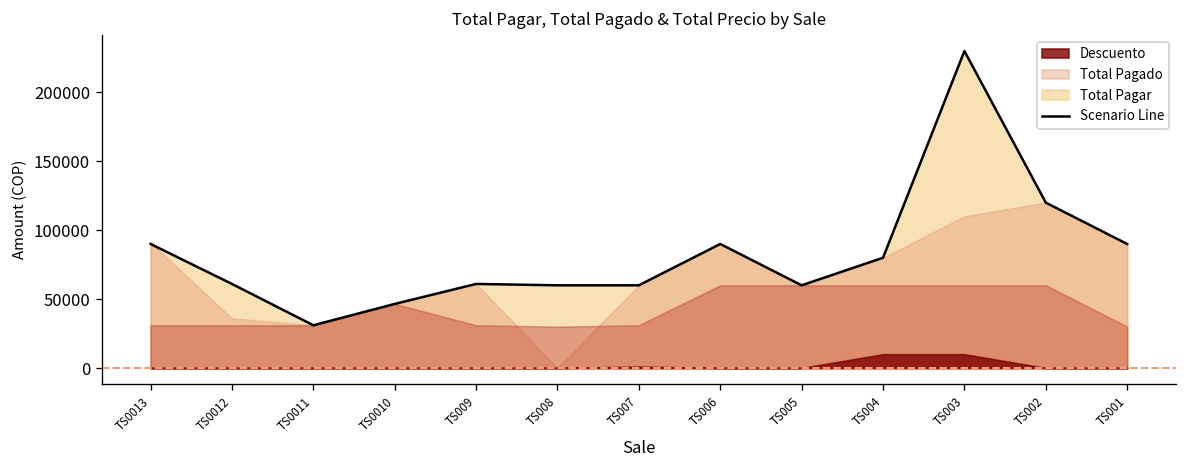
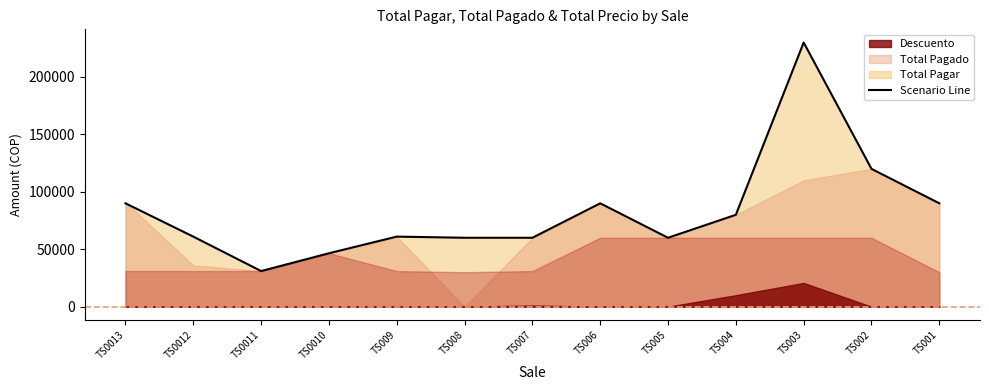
  {
    "Descuento": {
      "TS0013": 0,
      "TS0012": 0,
      "TS0011": 0,
      "TS0010": 0,
      "TS009": 0,
      "TS006": 0,
      "TS005": 0,
      "TS004": 10000,
-     "TS003": 10000,
+     "TS003": 21000,
      "TS002": 0,
      "TS001": 0
    }
  }
